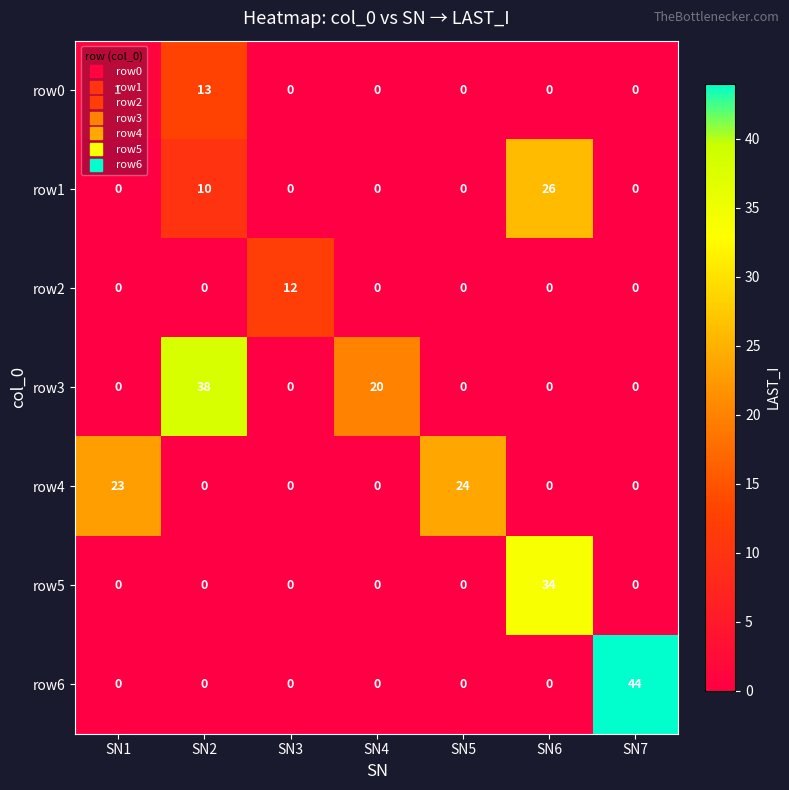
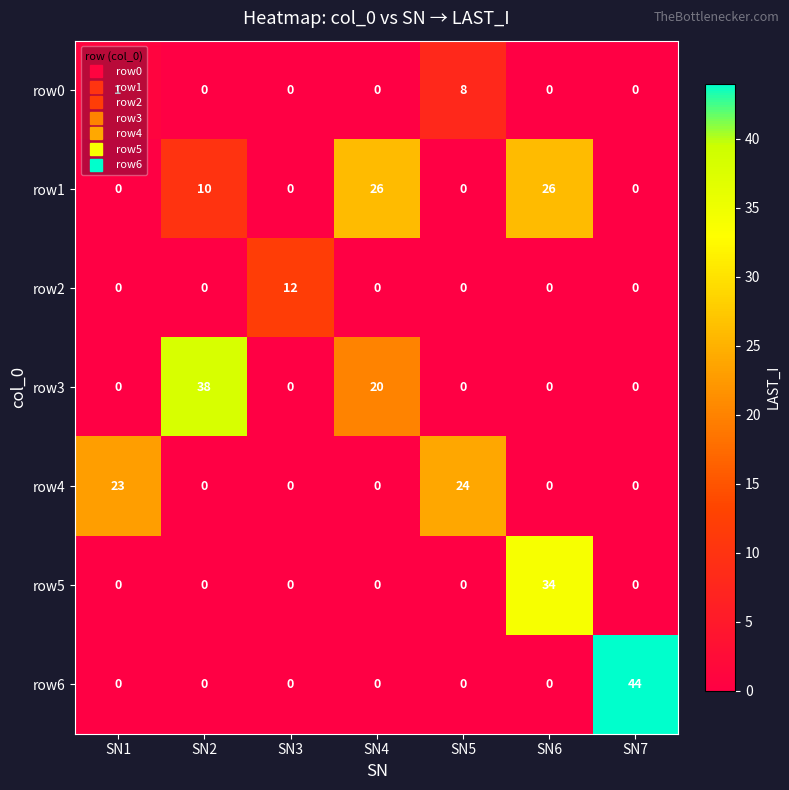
  {
    "row0": {
-     "SN2": 13,
+     "SN2": 0,
      "SN3": 0,
      "SN4": 0,
-     "SN5": 0,
+     "SN5": 8,
      "SN6": 0,
      "SN7": 0
    },
    "row1": {
      "SN1": 0,
      "SN2": 10,
      "SN3": 0,
-     "SN4": 0,
+     "SN4": 26,
      "SN5": 0,
      "SN6": 26,
      "SN7": 0
    },
    "row2": {
      "SN1": 0,
      "SN2": 0,
      "SN3": 12,
      "SN4": 0,
      "SN5": 0,
      "SN6": 0,
      "SN7": 0
    },
    "row3": {
      "SN1": 0,
      "SN2": 38,
      "SN3": 0,
      "SN4": 20,
      "SN5": 0,
      "SN6": 0,
      "SN7": 0
    },
    "row4": {
      "SN1": 23,
      "SN2": 0,
      "SN3": 0,
      "SN4": 0,
      "SN5": 24,
      "SN6": 0,
      "SN7": 0
    },
    "row5": {
      "SN1": 0,
      "SN2": 0,
      "SN3": 0,
      "SN4": 0,
      "SN5": 0,
      "SN6": 34,
      "SN7": 0
    },
    "row6": {
      "SN1": 0,
      "SN2": 0,
      "SN3": 0,
      "SN4": 0,
      "SN5": 0,
      "SN6": 0,
      "SN7": 44
    }
  }
